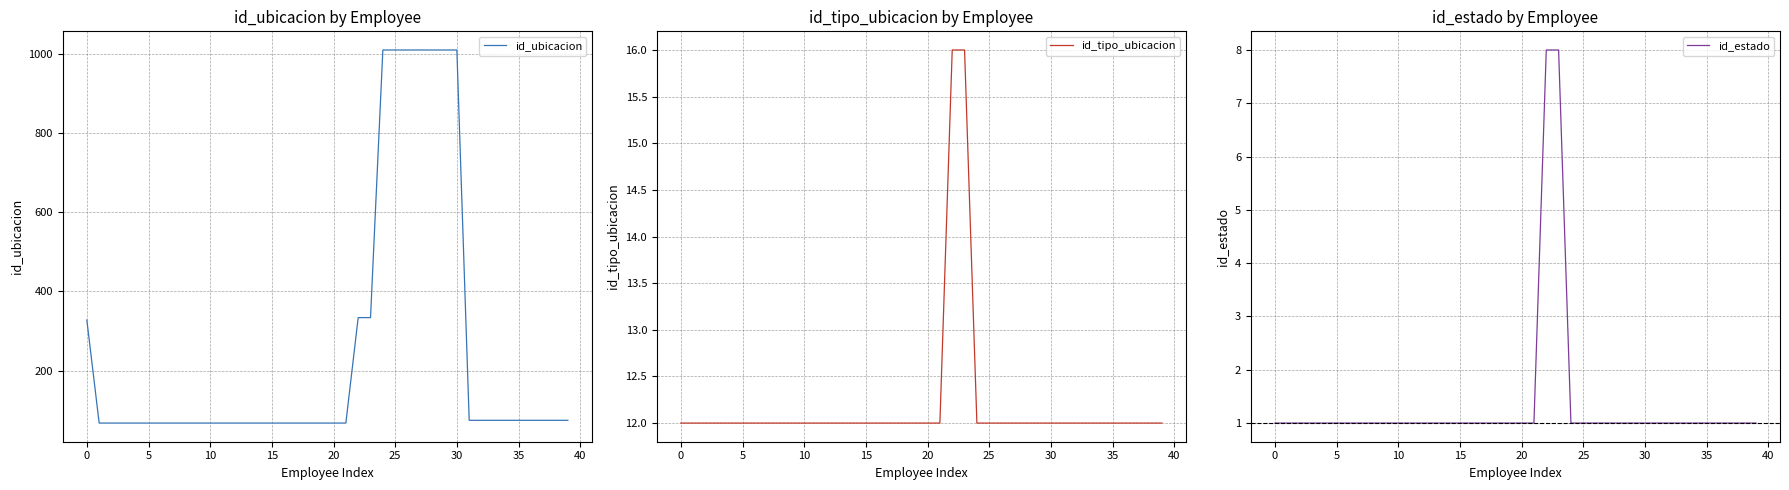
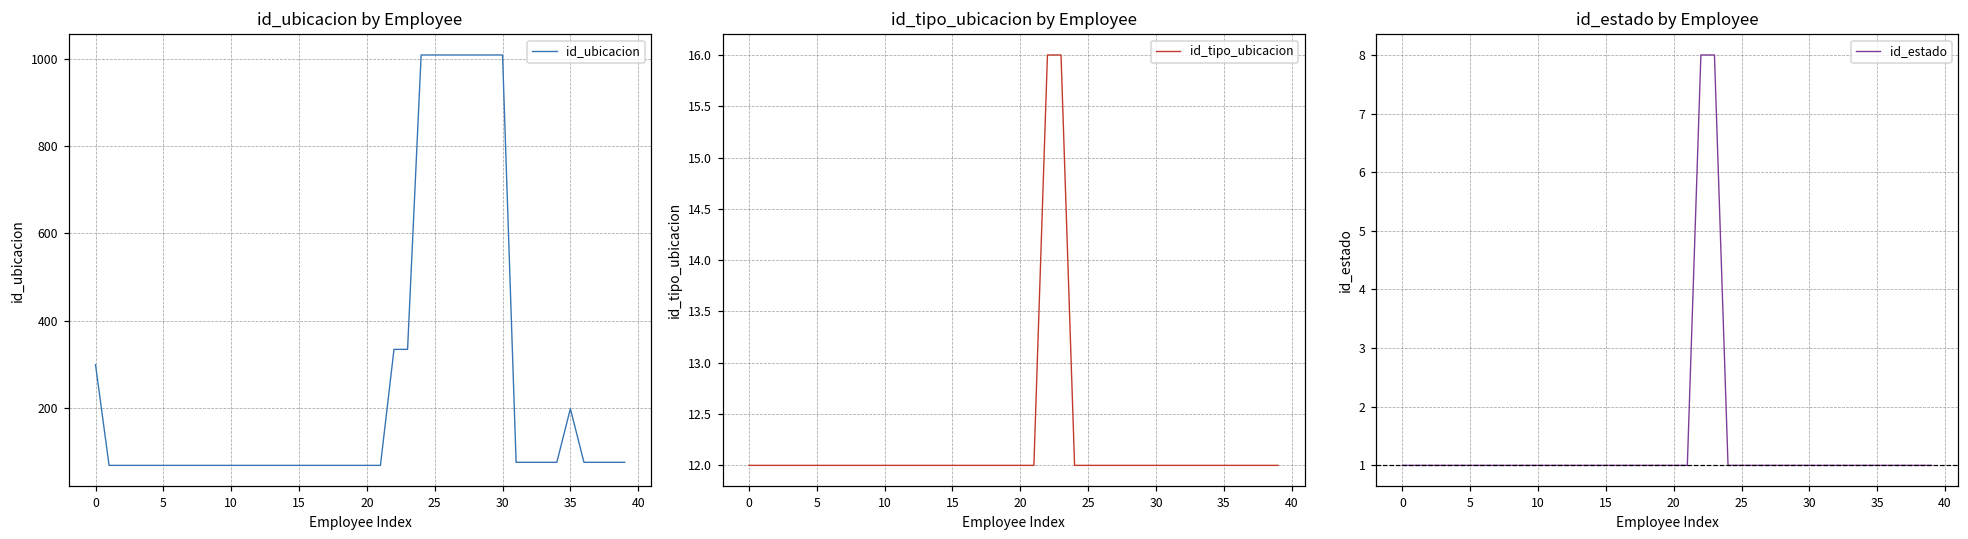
  {
    "id_ubicacion by Employee": {
-     "0": 330,
+     "0": 300,
      "5": 70,
      "10": 70,
      "15": 70,
      "20": 70,
      "25": 1010,
      "30": 1010,
-     "35": 80
+     "35": 200
    },
    "id_tipo_ubicacion by Employee": {
      "0": 12.0,
      "5": 12.0,
      "10": 12.0,
      "15": 12.0,
      "20": 12.0,
      "25": 12.0,
      "30": 12.0,
      "35": 12.0
    },
    "id_estado by Employee": {
      "0": 1.0,
      "5": 1.0,
      "10": 1.0,
      "15": 1.0,
      "20": 1.0,
      "25": 1.0,
      "30": 1.0,
      "35": 1.0
    }
  }
